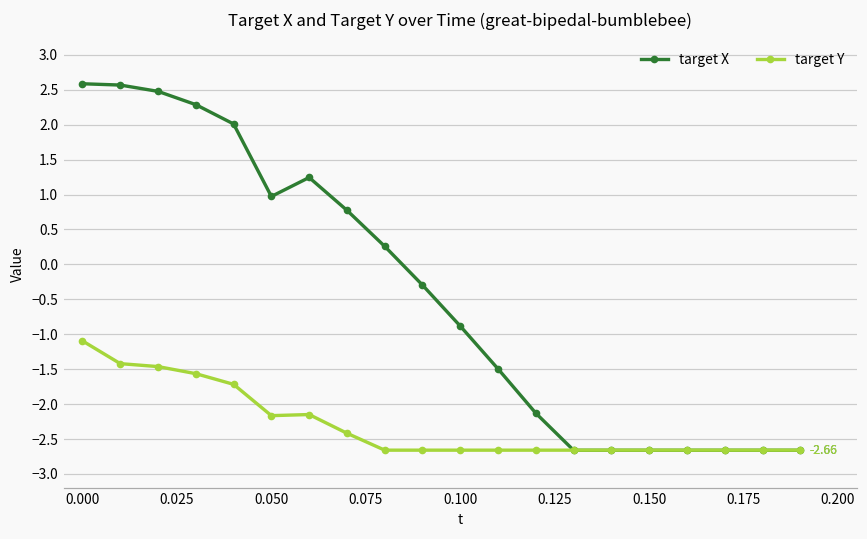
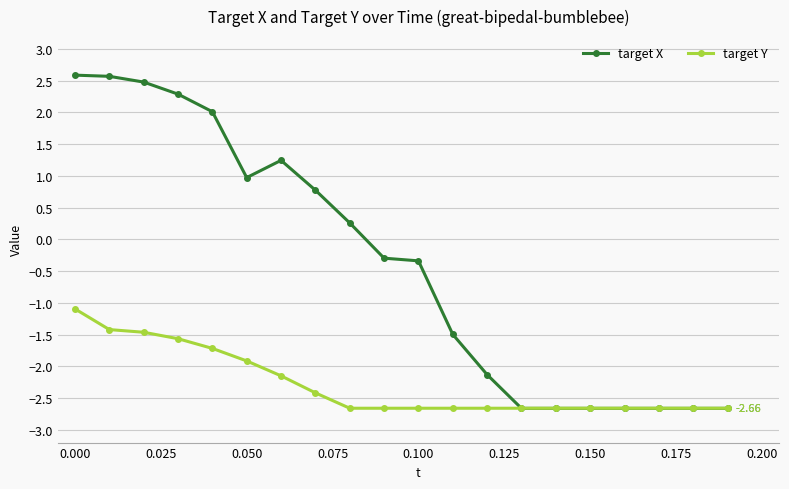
  {
    "target X": {
      "0.000": 2.6,
      "0.050": 1.0,
-     "0.100": -0.9
+     "0.100": -0.3
    },
    "target Y": {
      "0.000": -1.1,
-     "0.050": -2.2,
+     "0.050": -1.9,
      "0.100": -2.7
    }
  }
